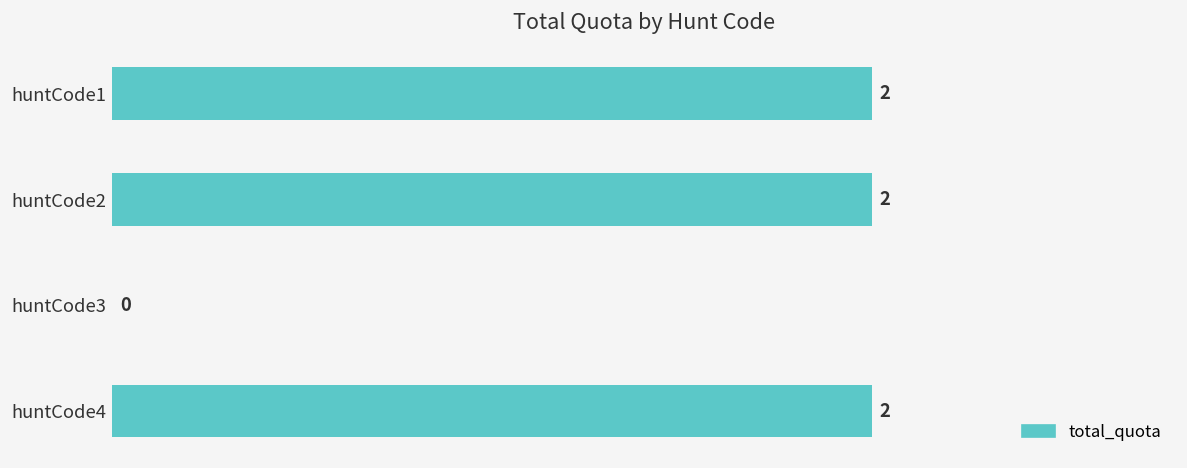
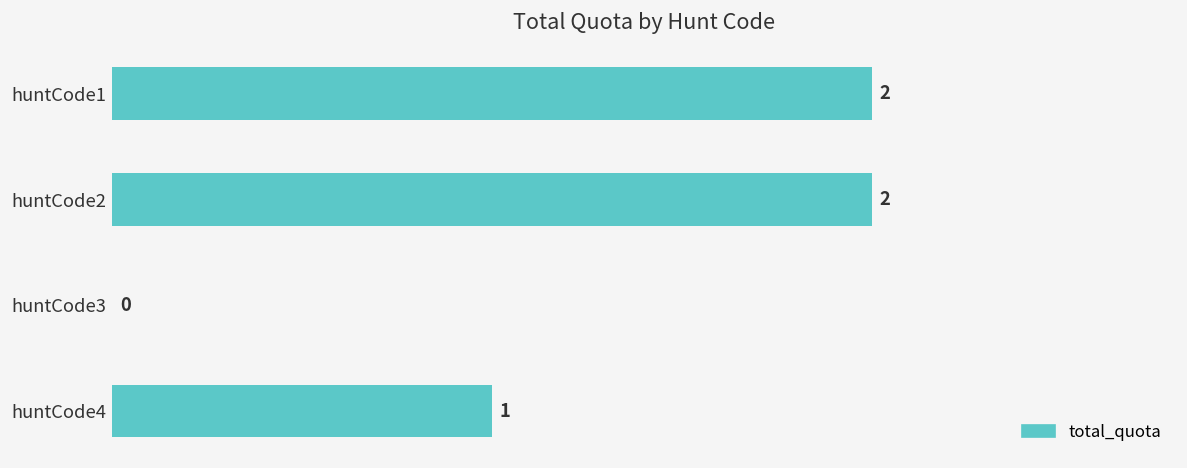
  {
    "huntCode1": 2,
    "huntCode2": 2,
    "huntCode3": 0,
-   "huntCode4": 2
+   "huntCode4": 1
  }
